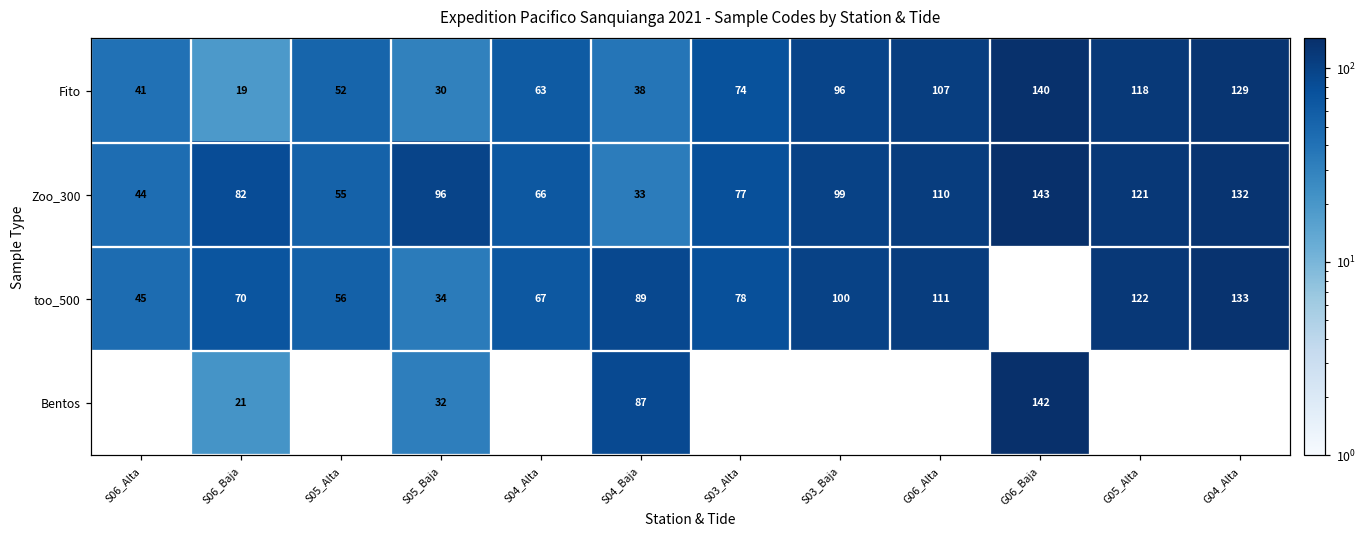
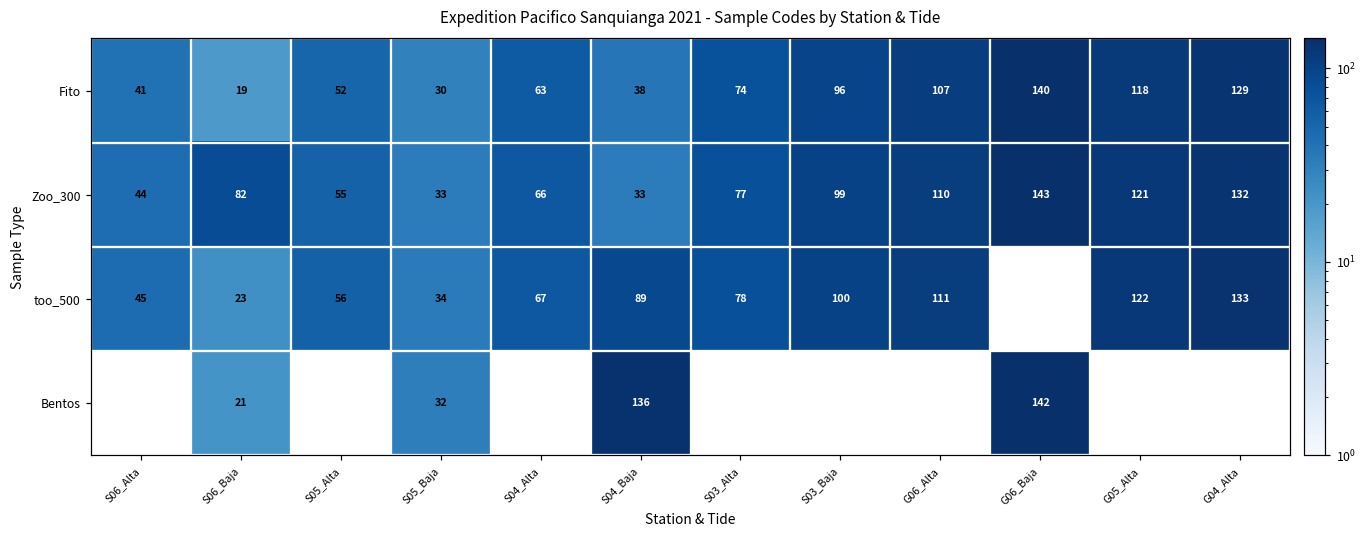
  {
    "Fito": {
      "S06_Alta": 41,
      "S06_Baja": 19,
      "S05_Alta": 52,
      "S05_Baja": 30,
      "S04_Alta": 63,
      "S04_Baja": 38,
      "S03_Alta": 74,
      "S03_Baja": 96,
      "G06_Alta": 107,
      "G06_Baja": 140,
      "G05_Alta": 118,
      "G04_Alta": 129
    },
    "Zoo_300": {
      "S06_Alta": 44,
      "S06_Baja": 82,
      "S05_Alta": 55,
-     "S05_Baja": 96,
+     "S05_Baja": 33,
      "S04_Alta": 66,
      "S04_Baja": 33,
      "S03_Alta": 77,
      "S03_Baja": 99,
      "G06_Alta": 110,
      "G06_Baja": 143,
      "G05_Alta": 121,
      "G04_Alta": 132
    },
    "too_500": {
      "S06_Alta": 45,
-     "S06_Baja": 70,
+     "S06_Baja": 23,
      "S05_Alta": 56,
      "S05_Baja": 34,
      "S04_Alta": 67,
      "S04_Baja": 89,
      "S03_Alta": 78,
      "S03_Baja": 100,
      "G06_Alta": 111,
      "G05_Alta": 122,
      "G04_Alta": 133
    },
    "Bentos": {
      "S06_Baja": 21,
      "S05_Baja": 32,
-     "S04_Baja": 87,
+     "S04_Baja": 136,
      "G06_Baja": 142
    }
  }
